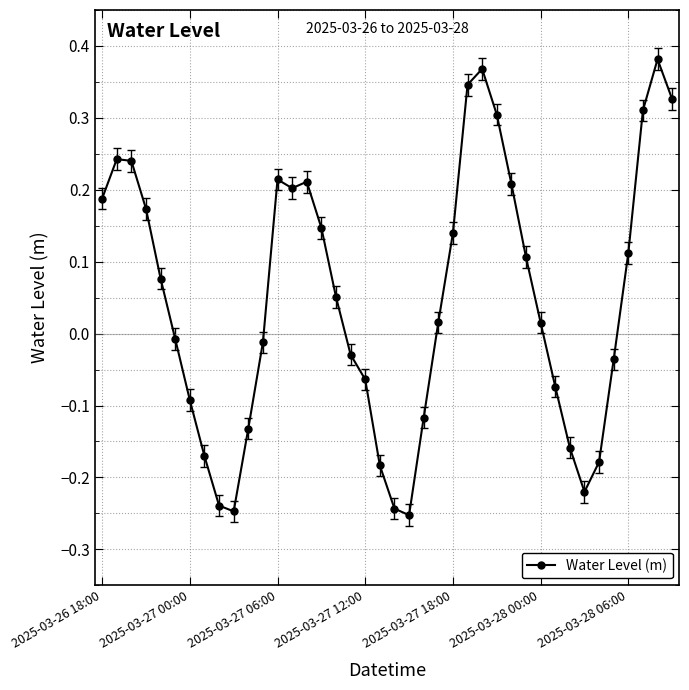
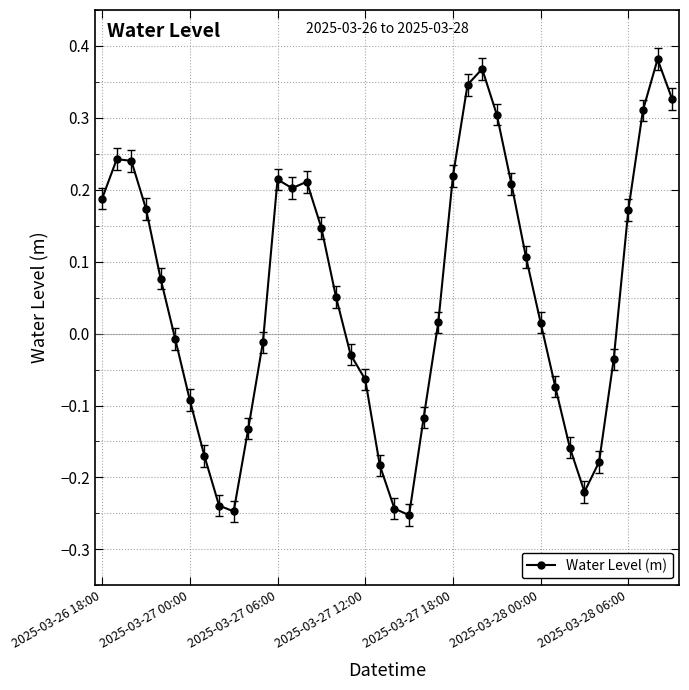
  {
    "Water Level (m)": {
      "2025-03-26 18:00": 0.19,
      "2025-03-27 00:00": -0.09,
      "2025-03-27 06:00": 0.21,
      "2025-03-27 12:00": -0.06,
-     "2025-03-27 18:00": 0.14,
+     "2025-03-27 18:00": 0.22,
      "2025-03-28 00:00": 0.02,
-     "2025-03-28 06:00": 0.11
+     "2025-03-28 06:00": 0.17
    }
  }
